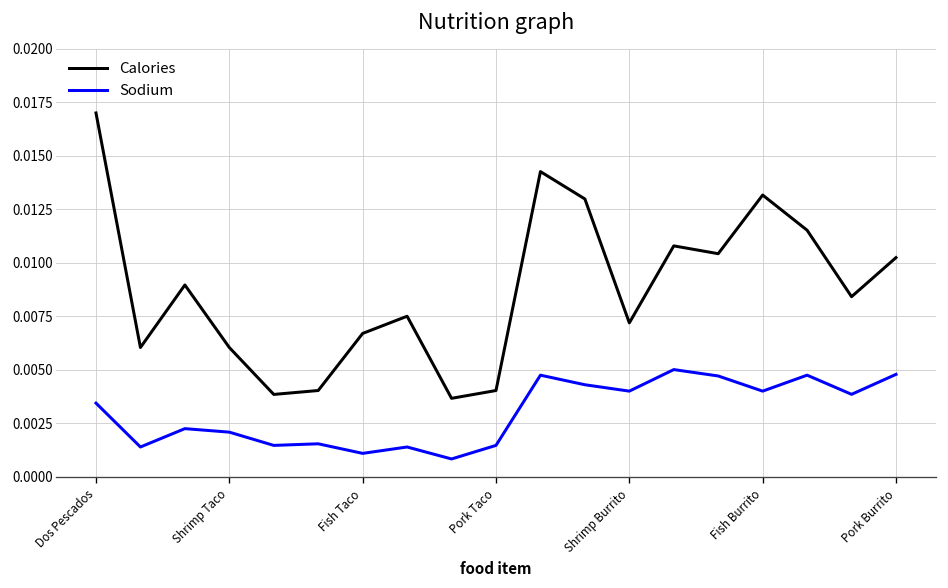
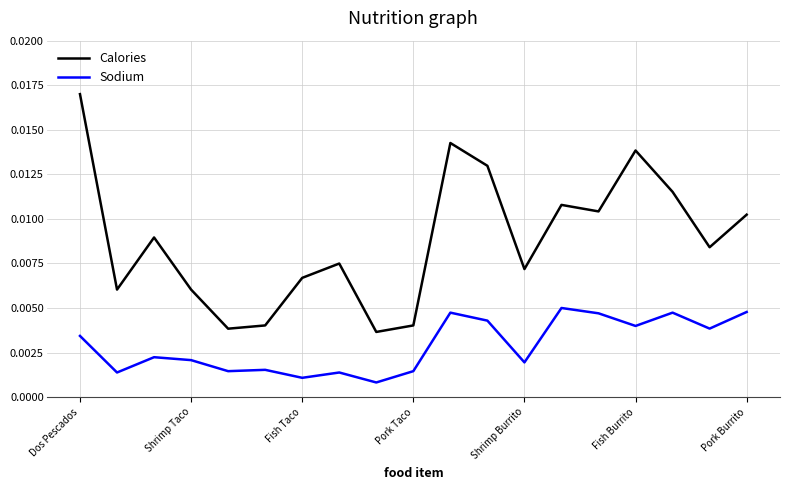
  {
    "Calories": {
      "Dos Pescados": 0.0170,
      "Shrimp Taco": 0.0060,
      "Fish Taco": 0.0067,
      "Pork Taco": 0.0040,
      "Shrimp Burrito": 0.0072,
-     "Fish Burrito": 0.0132,
+     "Fish Burrito": 0.0138,
      "Pork Burrito": 0.0102
    },
    "Sodium": {
      "Dos Pescados": 0.0034,
      "Shrimp Taco": 0.0021,
      "Fish Taco": 0.0011,
      "Pork Taco": 0.0015,
-     "Shrimp Burrito": 0.0040,
+     "Shrimp Burrito": 0.0019,
      "Fish Burrito": 0.0040,
      "Pork Burrito": 0.0048
    }
  }
